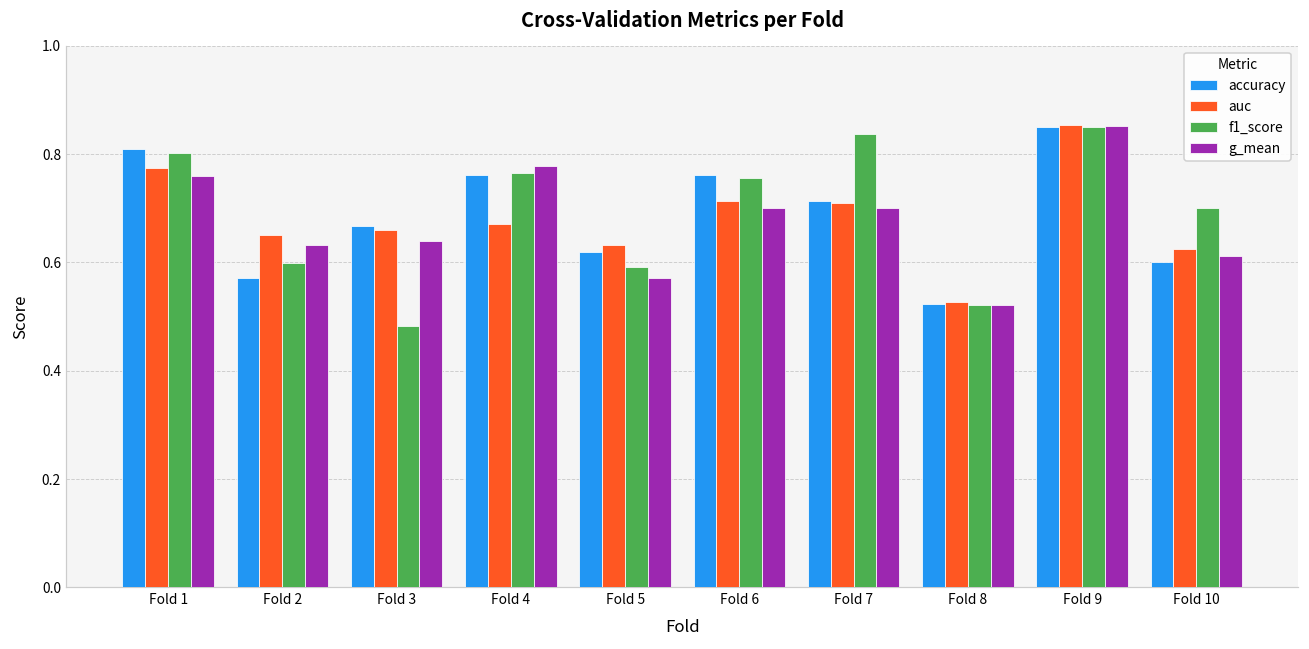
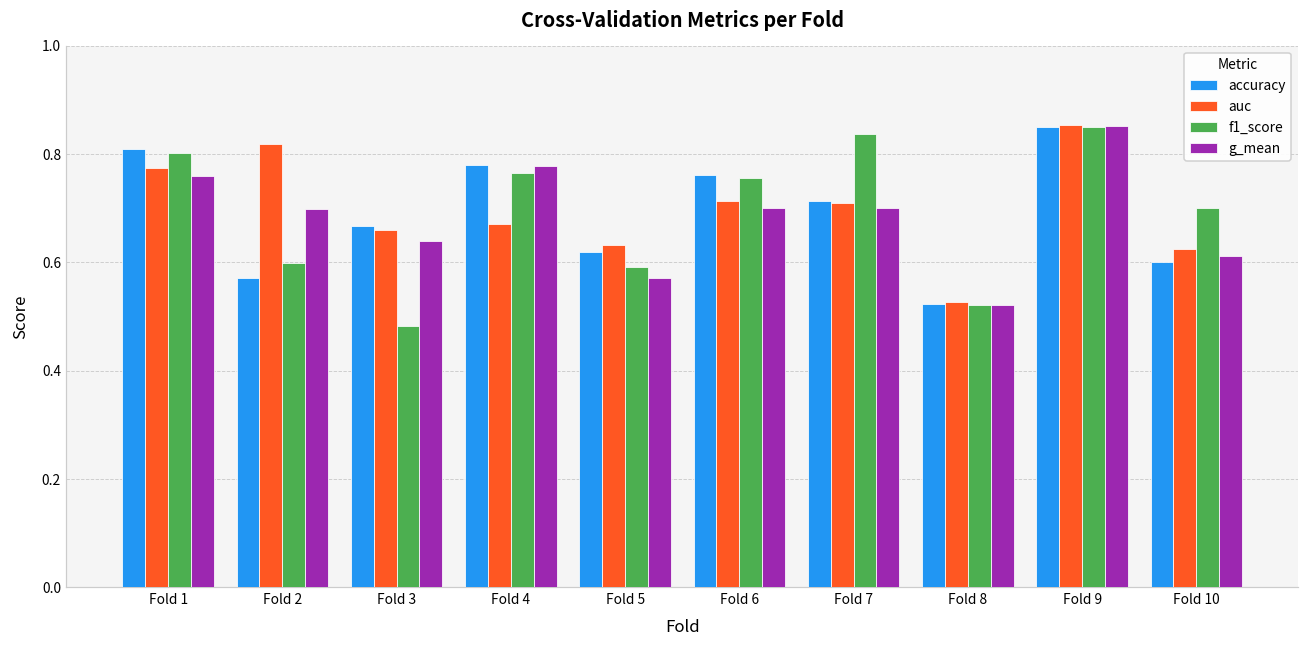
  {
    "accuracy": {
      "Fold 1": 0.81,
      "Fold 2": 0.57,
      "Fold 3": 0.67,
-     "Fold 4": 0.76,
+     "Fold 4": 0.78,
      "Fold 5": 0.62,
      "Fold 6": 0.76,
      "Fold 7": 0.71,
      "Fold 8": 0.52,
      "Fold 9": 0.85,
      "Fold 10": 0.60
    },
    "auc": {
      "Fold 1": 0.77,
-     "Fold 2": 0.65,
+     "Fold 2": 0.82,
      "Fold 3": 0.66,
      "Fold 4": 0.67,
      "Fold 5": 0.63,
      "Fold 6": 0.71,
      "Fold 7": 0.71,
      "Fold 8": 0.53,
      "Fold 9": 0.85,
      "Fold 10": 0.63
    },
    "f1_score": {
      "Fold 1": 0.80,
      "Fold 2": 0.60,
      "Fold 3": 0.48,
      "Fold 4": 0.77,
      "Fold 5": 0.59,
      "Fold 6": 0.76,
      "Fold 7": 0.84,
      "Fold 8": 0.52,
      "Fold 9": 0.85,
      "Fold 10": 0.70
    },
    "g_mean": {
      "Fold 1": 0.76,
-     "Fold 2": 0.63,
+     "Fold 2": 0.70,
      "Fold 3": 0.64,
      "Fold 4": 0.78,
      "Fold 5": 0.57,
      "Fold 6": 0.70,
      "Fold 7": 0.70,
      "Fold 8": 0.52,
      "Fold 9": 0.85,
      "Fold 10": 0.61
    }
  }
